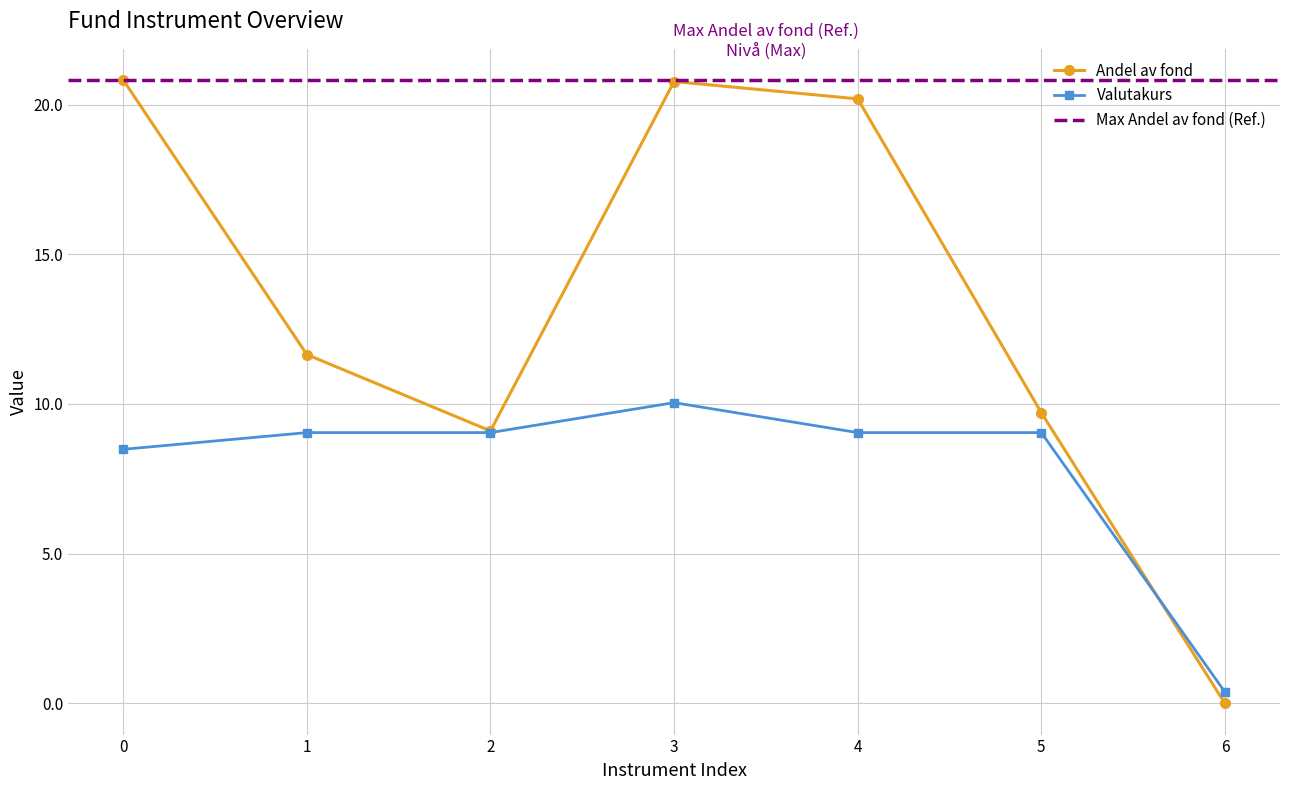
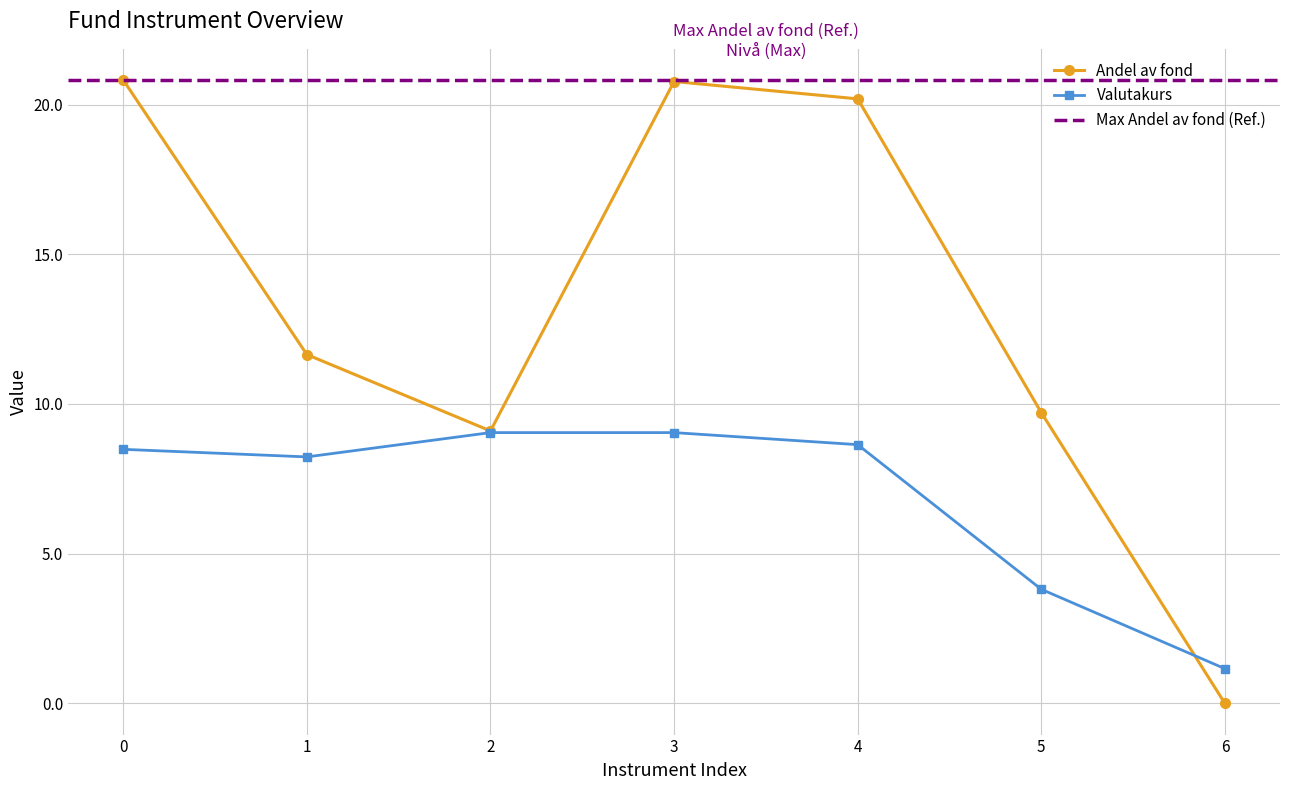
  {
    "Andel av fond": {
      "0": 20.8,
      "1": 11.7,
      "3": 20.8,
      "4": 20.2,
      "5": 9.7,
      "6": 0.0
    },
    "Valutakurs": {
      "0": 8.5,
-     "1": 9.0,
-     "3": 10.0,
-     "4": 9.0,
-     "5": 9.0,
-     "6": 0.4
+     "1": 8.2,
+     "3": 9.0,
+     "4": 8.6,
+     "5": 3.8,
+     "6": 1.2
    }
  }
